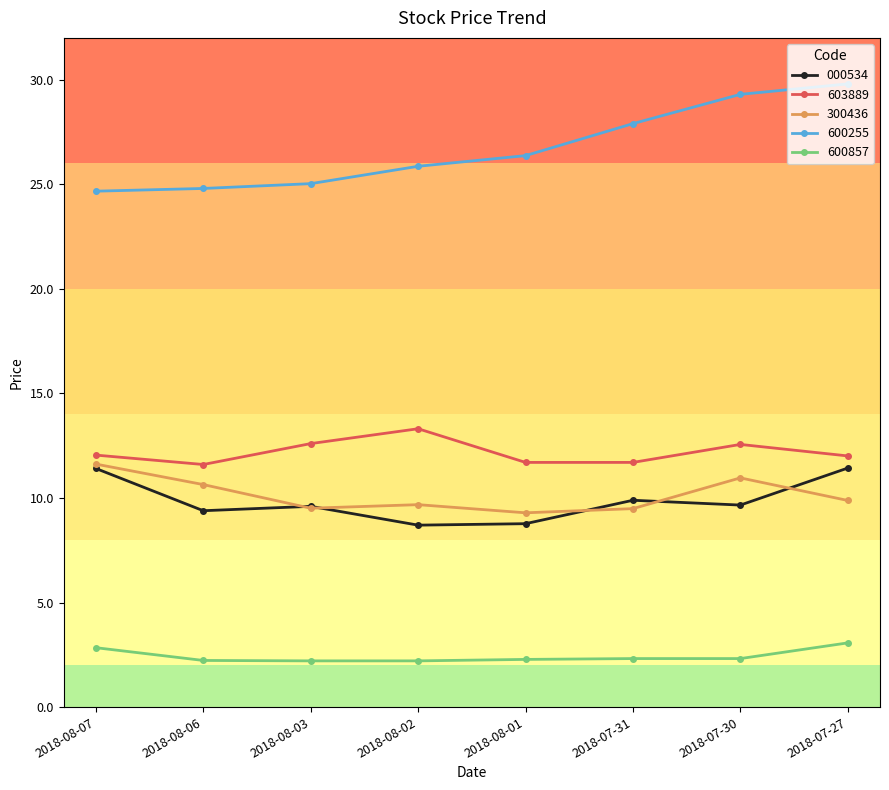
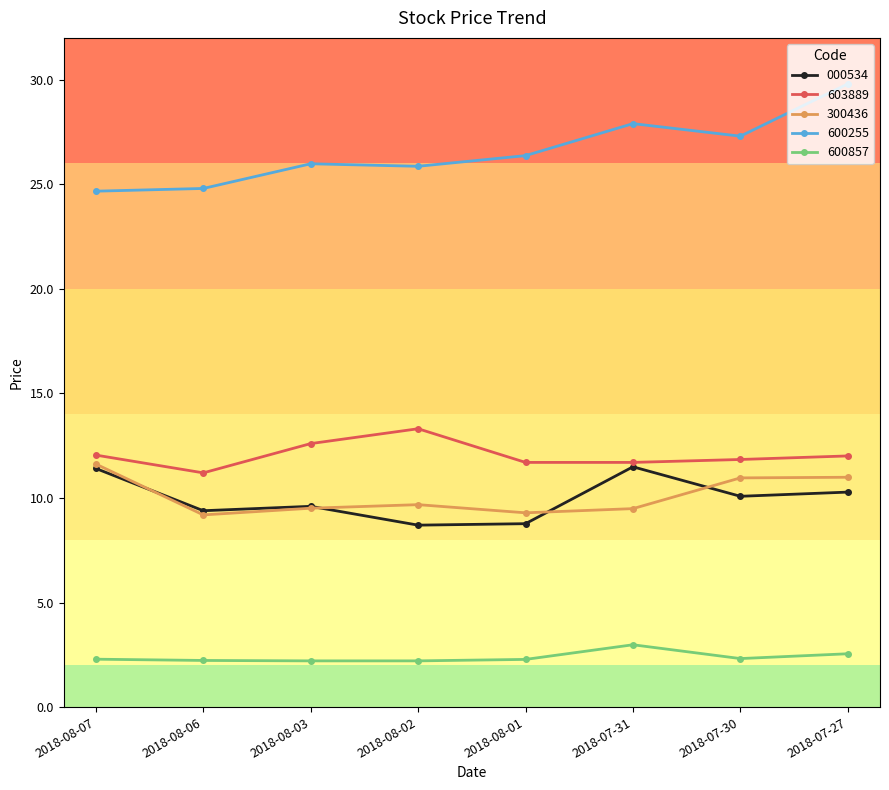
  {
    "000534": {
      "2018-08-07": 11.4,
      "2018-08-06": 9.4,
      "2018-08-02": 8.7,
      "2018-08-01": 8.8,
-     "2018-07-31": 9.9,
-     "2018-07-30": 9.7,
-     "2018-07-27": 11.4
+     "2018-07-31": 11.5,
+     "2018-07-30": 10.1,
+     "2018-07-27": 10.3
    },
    "603889": {
      "2018-08-07": 12.1,
-     "2018-08-06": 11.6,
+     "2018-08-06": 11.2,
      "2018-08-03": 12.6,
      "2018-08-02": 13.3,
      "2018-08-01": 11.7,
      "2018-07-31": 11.7,
-     "2018-07-30": 12.6,
+     "2018-07-30": 11.8,
      "2018-07-27": 12.0
    },
    "300436": {
      "2018-08-07": 11.6,
-     "2018-08-06": 10.6,
+     "2018-08-06": 9.2,
      "2018-08-02": 9.7,
      "2018-08-01": 9.3,
      "2018-07-31": 9.5,
      "2018-07-30": 11.0,
-     "2018-07-27": 9.9
+     "2018-07-27": 11.0
    },
    "600255": {
      "2018-08-07": 24.7,
      "2018-08-06": 24.8,
-     "2018-08-03": 25.0,
+     "2018-08-03": 26.0,
      "2018-08-02": 25.9,
      "2018-08-01": 26.4,
      "2018-07-31": 27.9,
-     "2018-07-30": 29.3
+     "2018-07-30": 27.3
    },
    "600857": {
-     "2018-08-07": 2.8,
+     "2018-08-07": 2.3,
      "2018-08-06": 2.2,
      "2018-08-03": 2.2,
      "2018-08-02": 2.2,
      "2018-08-01": 2.3,
-     "2018-07-31": 2.3,
+     "2018-07-31": 3.0,
      "2018-07-30": 2.3,
-     "2018-07-27": 3.1
+     "2018-07-27": 2.6
    }
  }
